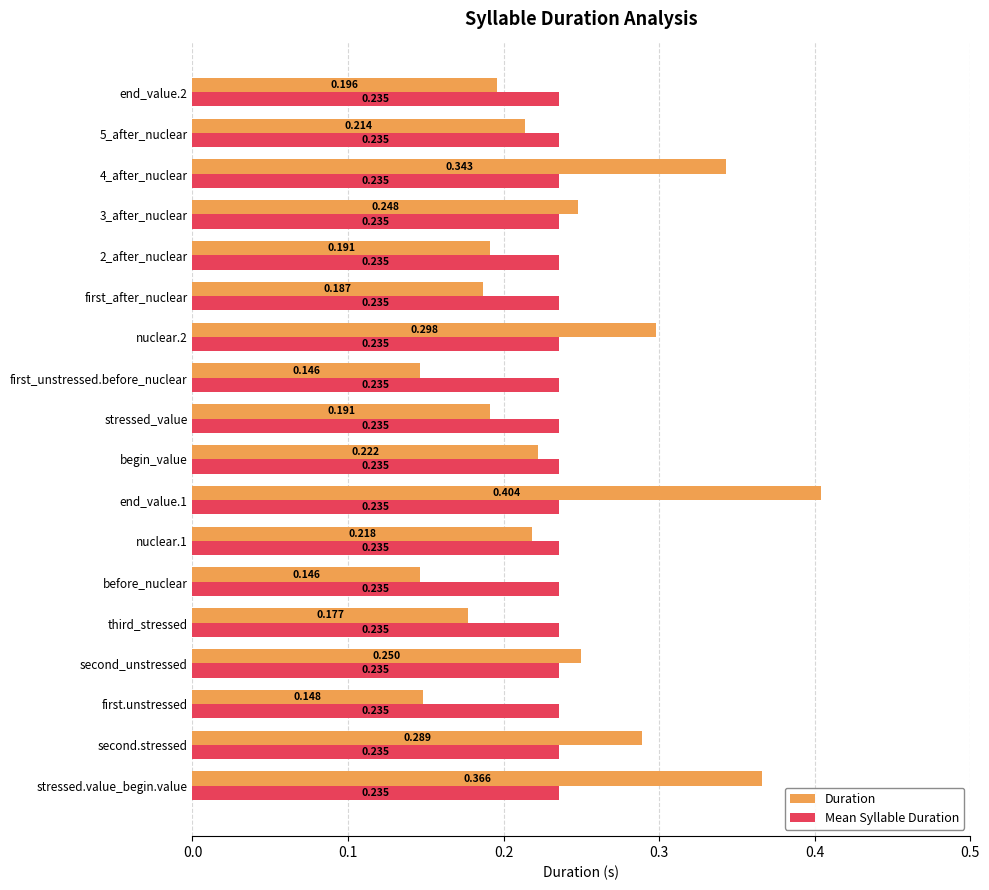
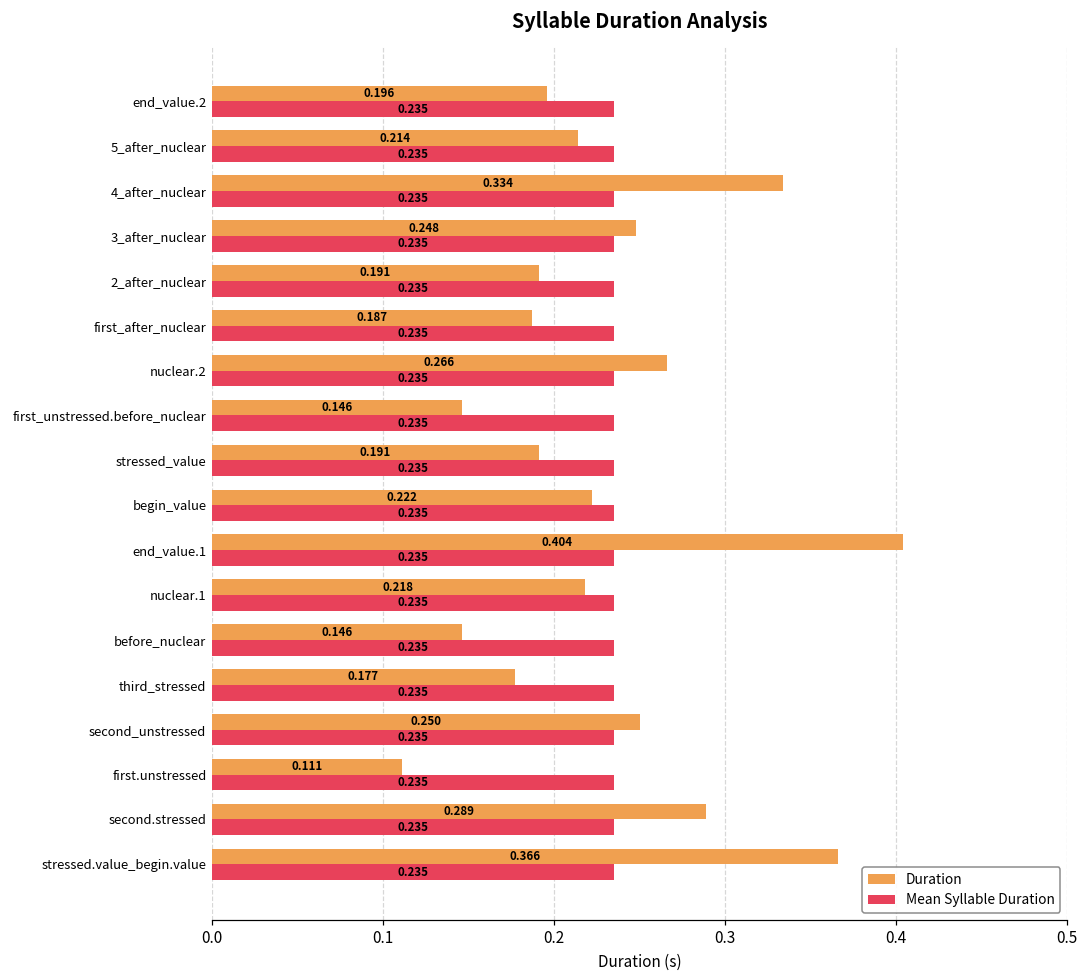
  {
    "Duration": {
      "end_value.2": 0.196,
      "5_after_nuclear": 0.214,
-     "4_after_nuclear": 0.343,
+     "4_after_nuclear": 0.334,
      "3_after_nuclear": 0.248,
      "2_after_nuclear": 0.191,
      "first_after_nuclear": 0.187,
-     "nuclear.2": 0.298,
+     "nuclear.2": 0.266,
      "first_unstressed.before_nuclear": 0.146,
      "stressed_value": 0.191,
      "begin_value": 0.222,
      "end_value.1": 0.404,
      "nuclear.1": 0.218,
      "before_nuclear": 0.146,
      "third_stressed": 0.177,
      "second_unstressed": 0.250,
-     "first.unstressed": 0.148,
+     "first.unstressed": 0.111,
      "second.stressed": 0.289,
      "stressed.value_begin.value": 0.366
    },
    "Mean Syllable Duration": {
      "end_value.2": 0.235,
      "5_after_nuclear": 0.235,
      "4_after_nuclear": 0.235,
      "3_after_nuclear": 0.235,
      "2_after_nuclear": 0.235,
      "first_after_nuclear": 0.235,
      "nuclear.2": 0.235,
      "first_unstressed.before_nuclear": 0.235,
      "stressed_value": 0.235,
      "begin_value": 0.235,
      "end_value.1": 0.235,
      "nuclear.1": 0.235,
      "before_nuclear": 0.235,
      "third_stressed": 0.235,
      "second_unstressed": 0.235,
      "first.unstressed": 0.235,
      "second.stressed": 0.235,
      "stressed.value_begin.value": 0.235
    }
  }
